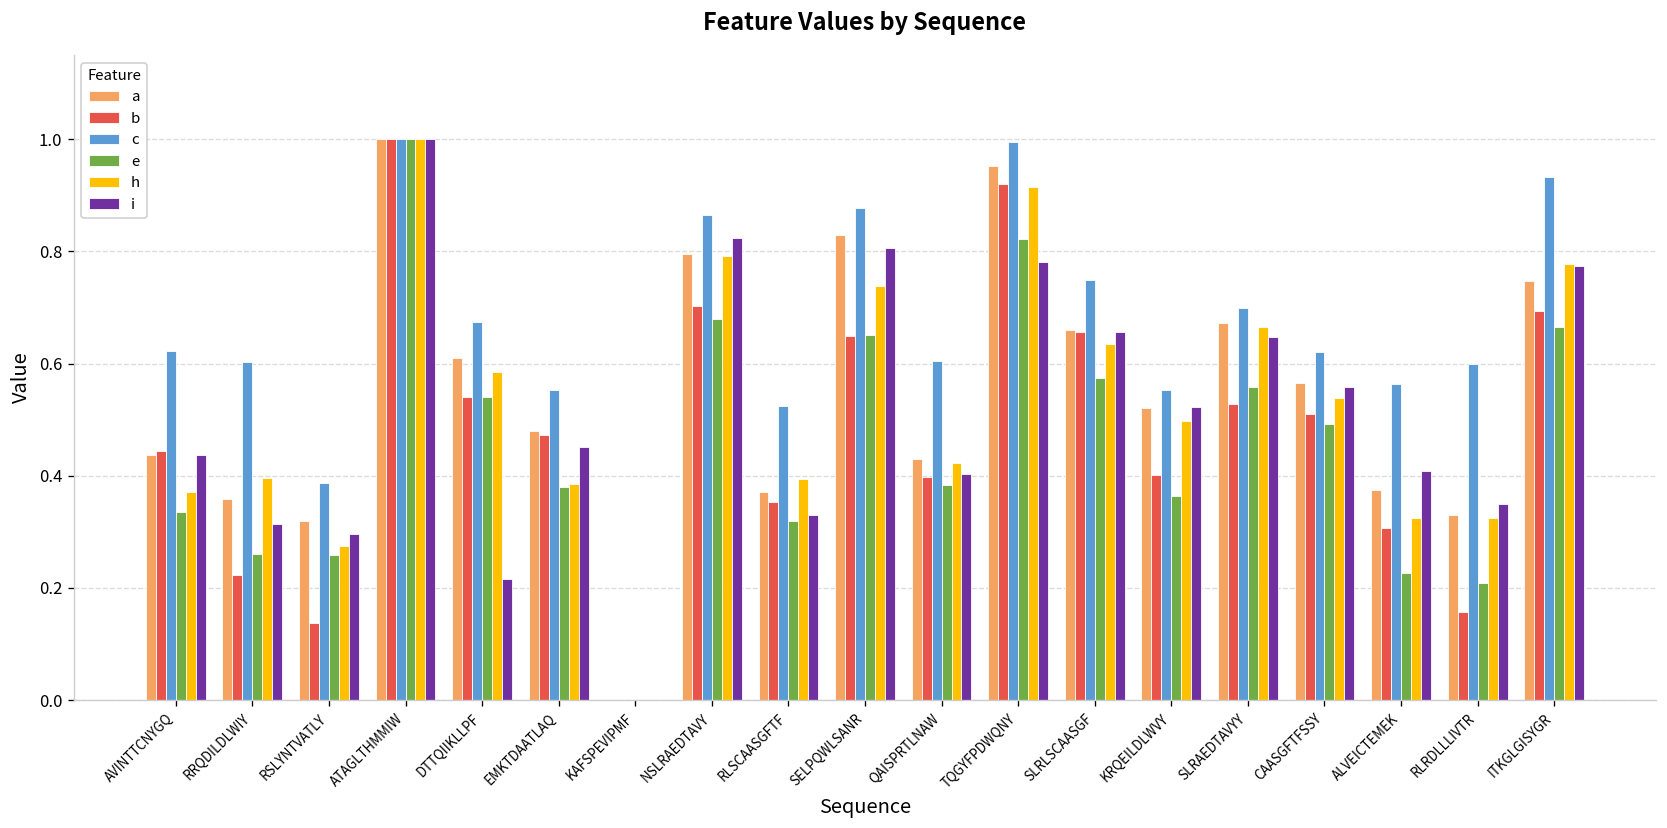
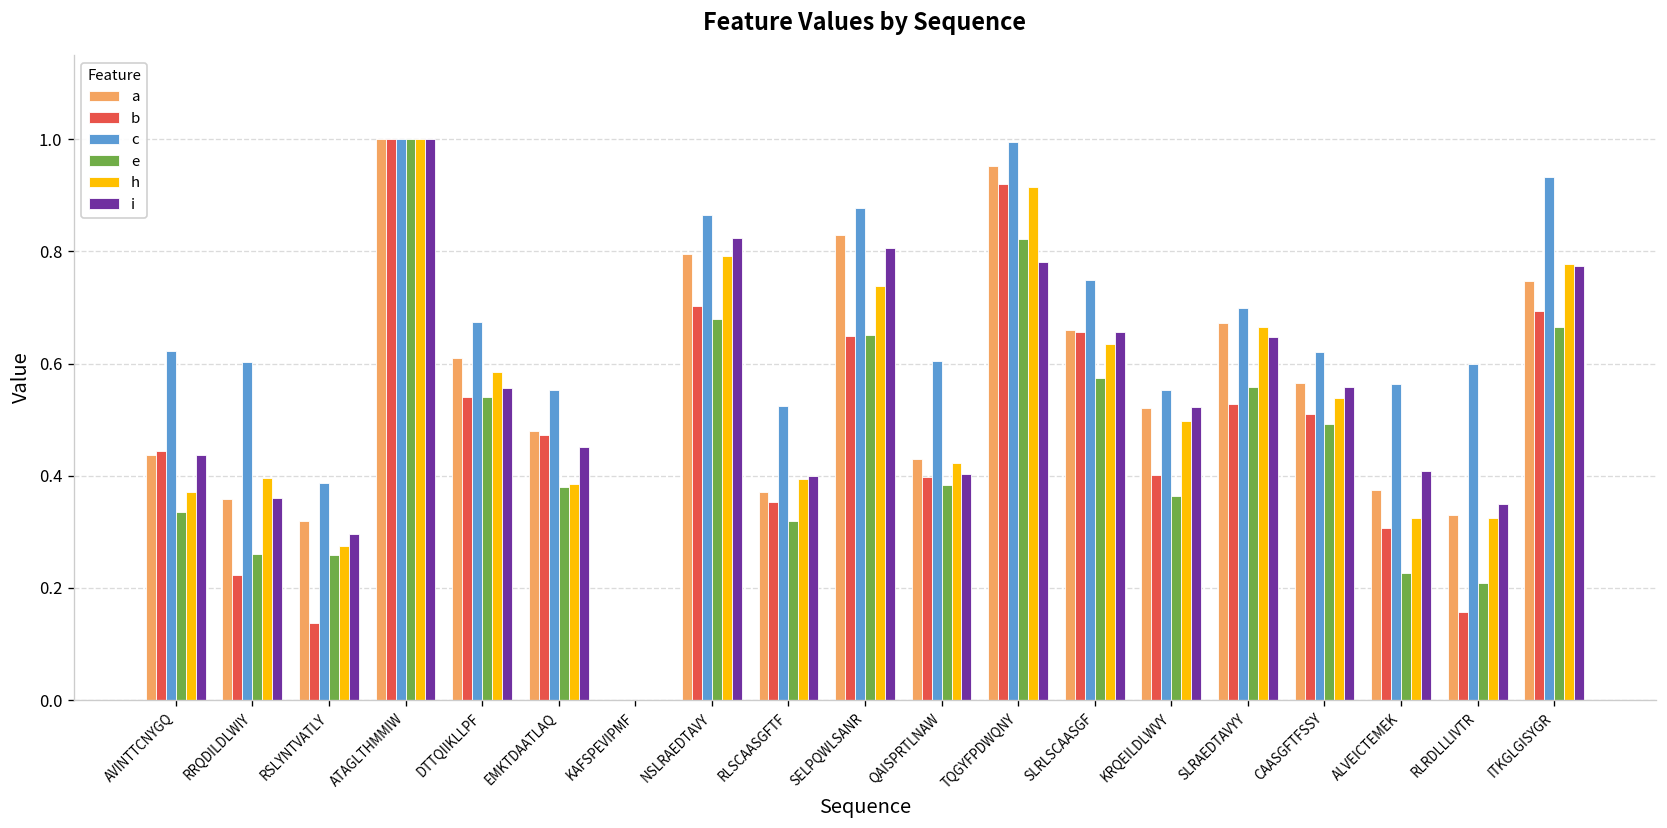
  {
    "a": {
      "AVINTTCNYGQ": 0.44,
      "RRQDILDLWIY": 0.36,
      "RSLYNTVATLY": 0.32,
      "ATAGLTHMMIW": 1.00,
      "DTTQIIKLLPF": 0.61,
      "EMKTDAATLAQ": 0.48,
      "KAFSPEVIPMF": 0.00,
      "NSLRAEDTAVY": 0.79,
      "RLSCAASGFTF": 0.37,
      "SELPQWLSANR": 0.83,
      "QAISPRTLNAW": 0.43,
      "TQGYFPDWQNY": 0.95,
      "SLRLSCAASGF": 0.66,
      "KRQEILDLWVY": 0.52,
      "SLRAEDTAVYY": 0.67,
      "CAASGFTFSSY": 0.56,
      "ALVEICTEMEK": 0.37,
      "RLRDLLLIVTR": 0.33,
      "ITKGLGISYGR": 0.75
    },
    "b": {
      "AVINTTCNYGQ": 0.44,
      "RRQDILDLWIY": 0.22,
      "RSLYNTVATLY": 0.14,
      "ATAGLTHMMIW": 1.00,
      "DTTQIIKLLPF": 0.54,
      "EMKTDAATLAQ": 0.47,
      "KAFSPEVIPMF": 0.00,
      "NSLRAEDTAVY": 0.70,
      "RLSCAASGFTF": 0.35,
      "SELPQWLSANR": 0.65,
      "QAISPRTLNAW": 0.40,
      "TQGYFPDWQNY": 0.92,
      "SLRLSCAASGF": 0.66,
      "KRQEILDLWVY": 0.40,
      "SLRAEDTAVYY": 0.53,
      "CAASGFTFSSY": 0.51,
      "ALVEICTEMEK": 0.31,
      "RLRDLLLIVTR": 0.16,
      "ITKGLGISYGR": 0.69
    },
    "c": {
      "AVINTTCNYGQ": 0.62,
      "RRQDILDLWIY": 0.60,
      "RSLYNTVATLY": 0.39,
      "ATAGLTHMMIW": 1.00,
      "DTTQIIKLLPF": 0.67,
      "EMKTDAATLAQ": 0.55,
      "KAFSPEVIPMF": 0.00,
      "NSLRAEDTAVY": 0.87,
      "RLSCAASGFTF": 0.52,
      "SELPQWLSANR": 0.88,
      "QAISPRTLNAW": 0.61,
      "TQGYFPDWQNY": 1.00,
      "SLRLSCAASGF": 0.75,
      "KRQEILDLWVY": 0.55,
      "SLRAEDTAVYY": 0.70,
      "CAASGFTFSSY": 0.62,
      "ALVEICTEMEK": 0.56,
      "RLRDLLLIVTR": 0.60,
      "ITKGLGISYGR": 0.93
    },
    "e": {
      "AVINTTCNYGQ": 0.34,
      "RRQDILDLWIY": 0.26,
      "RSLYNTVATLY": 0.26,
      "ATAGLTHMMIW": 1.00,
      "DTTQIIKLLPF": 0.54,
      "EMKTDAATLAQ": 0.38,
      "KAFSPEVIPMF": 0.00,
      "NSLRAEDTAVY": 0.68,
      "RLSCAASGFTF": 0.32,
      "SELPQWLSANR": 0.65,
      "QAISPRTLNAW": 0.38,
      "TQGYFPDWQNY": 0.82,
      "SLRLSCAASGF": 0.57,
      "KRQEILDLWVY": 0.36,
      "SLRAEDTAVYY": 0.56,
      "CAASGFTFSSY": 0.49,
      "ALVEICTEMEK": 0.23,
      "RLRDLLLIVTR": 0.21,
      "ITKGLGISYGR": 0.67
    },
    "h": {
      "AVINTTCNYGQ": 0.37,
      "RRQDILDLWIY": 0.40,
      "RSLYNTVATLY": 0.28,
      "ATAGLTHMMIW": 1.00,
      "DTTQIIKLLPF": 0.58,
      "EMKTDAATLAQ": 0.39,
      "KAFSPEVIPMF": 0.00,
      "NSLRAEDTAVY": 0.79,
      "RLSCAASGFTF": 0.39,
      "SELPQWLSANR": 0.74,
      "QAISPRTLNAW": 0.42,
      "TQGYFPDWQNY": 0.92,
      "SLRLSCAASGF": 0.64,
      "KRQEILDLWVY": 0.50,
      "SLRAEDTAVYY": 0.67,
      "CAASGFTFSSY": 0.54,
      "ALVEICTEMEK": 0.32,
      "RLRDLLLIVTR": 0.33,
      "ITKGLGISYGR": 0.78
    },
    "i": {
      "AVINTTCNYGQ": 0.44,
-     "RRQDILDLWIY": 0.31,
+     "RRQDILDLWIY": 0.36,
      "RSLYNTVATLY": 0.30,
      "ATAGLTHMMIW": 1.00,
-     "DTTQIIKLLPF": 0.22,
+     "DTTQIIKLLPF": 0.56,
      "EMKTDAATLAQ": 0.45,
      "KAFSPEVIPMF": 0.00,
      "NSLRAEDTAVY": 0.82,
-     "RLSCAASGFTF": 0.33,
+     "RLSCAASGFTF": 0.40,
      "SELPQWLSANR": 0.81,
      "QAISPRTLNAW": 0.40,
      "TQGYFPDWQNY": 0.78,
      "SLRLSCAASGF": 0.66,
      "KRQEILDLWVY": 0.52,
      "SLRAEDTAVYY": 0.65,
      "CAASGFTFSSY": 0.56,
      "ALVEICTEMEK": 0.41,
      "RLRDLLLIVTR": 0.35,
      "ITKGLGISYGR": 0.77
    }
  }
